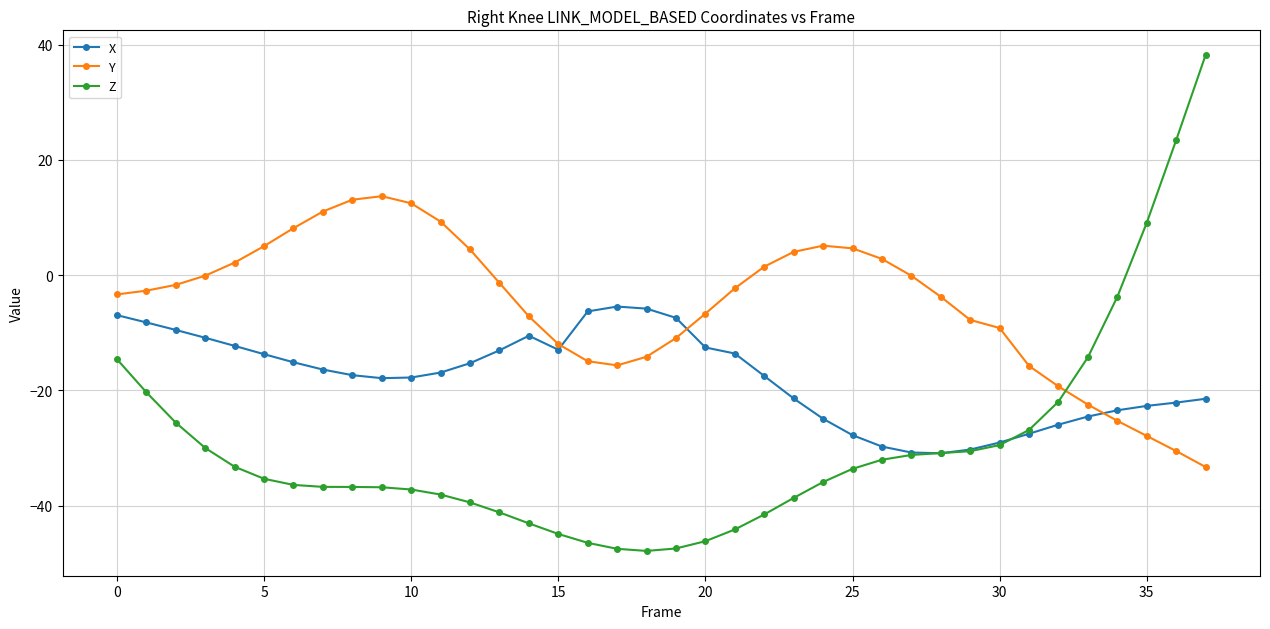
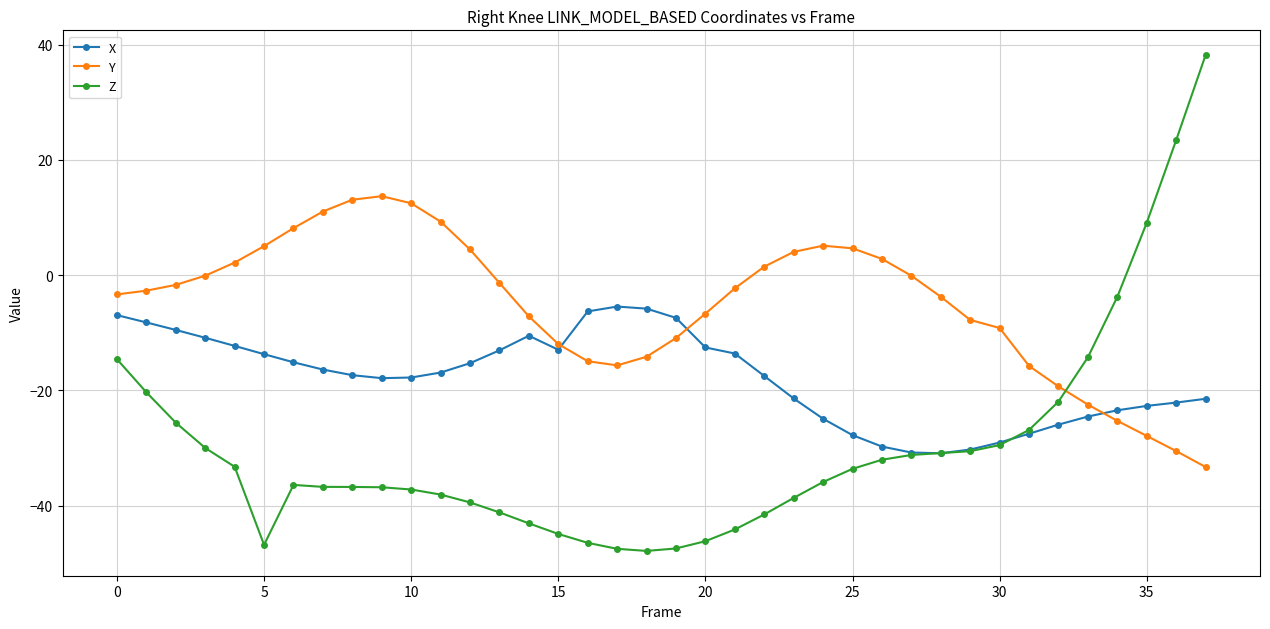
  {
    "X": {
      "0": -7,
      "5": -14,
      "10": -18,
      "15": -13,
      "20": -13,
      "25": -28,
      "30": -29,
      "35": -23
    },
    "Y": {
      "0": -3,
      "5": 5,
      "10": 12,
      "15": -12,
      "20": -7,
      "25": 5,
      "30": -9,
      "35": -28
    },
    "Z": {
      "0": -15,
-     "5": -35,
+     "5": -47,
      "10": -37,
      "15": -45,
      "20": -46,
      "25": -34,
      "30": -29,
      "35": 9
    }
  }
